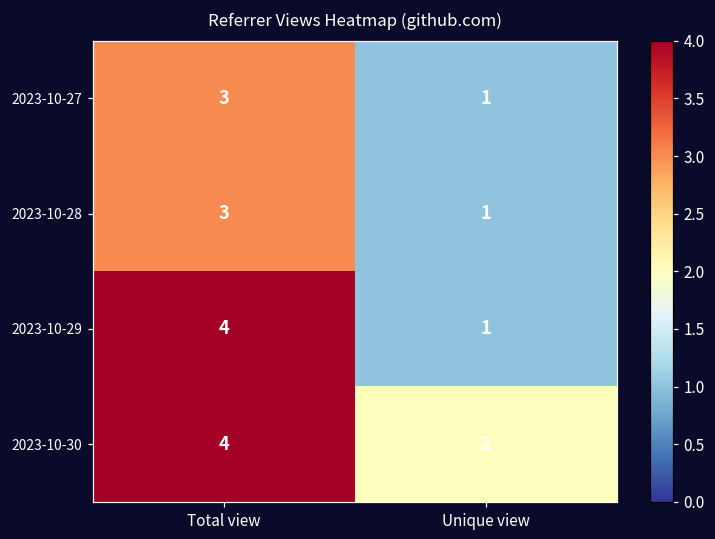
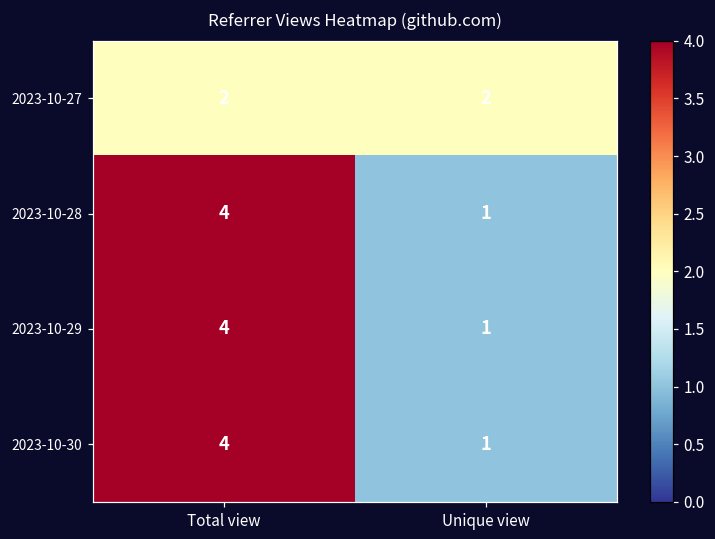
  {
    "2023-10-27": {
-     "Total view": 3,
-     "Unique view": 1
+     "Total view": 2,
+     "Unique view": 2
    },
    "2023-10-28": {
-     "Total view": 3,
+     "Total view": 4,
      "Unique view": 1
    },
    "2023-10-29": {
      "Total view": 4,
      "Unique view": 1
    },
    "2023-10-30": {
      "Total view": 4,
-     "Unique view": 2
+     "Unique view": 1
    }
  }
